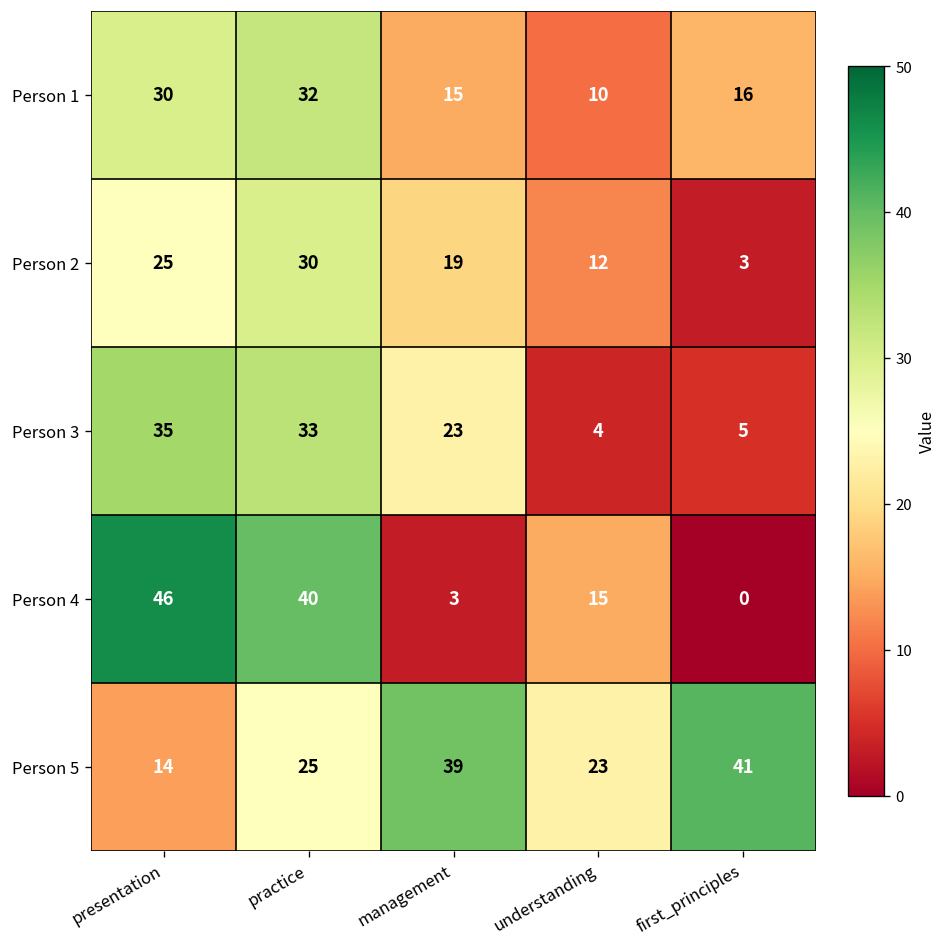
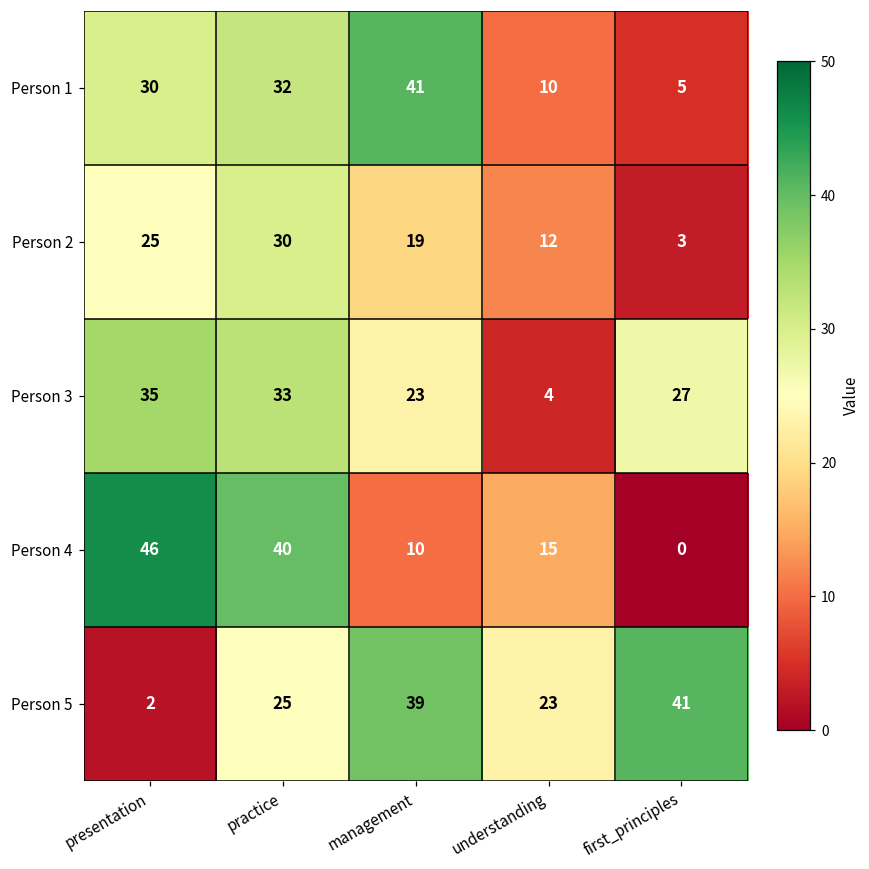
  {
    "Person 1": {
      "presentation": 30,
      "practice": 32,
-     "management": 15,
+     "management": 41,
      "understanding": 10,
-     "first_principles": 16
+     "first_principles": 5
    },
    "Person 2": {
      "presentation": 25,
      "practice": 30,
      "management": 19,
      "understanding": 12,
      "first_principles": 3
    },
    "Person 3": {
      "presentation": 35,
      "practice": 33,
      "management": 23,
      "understanding": 4,
-     "first_principles": 5
+     "first_principles": 27
    },
    "Person 4": {
      "presentation": 46,
      "practice": 40,
-     "management": 3,
+     "management": 10,
      "understanding": 15,
      "first_principles": 0
    },
    "Person 5": {
-     "presentation": 14,
+     "presentation": 2,
      "practice": 25,
      "management": 39,
      "understanding": 23,
      "first_principles": 41
    }
  }
